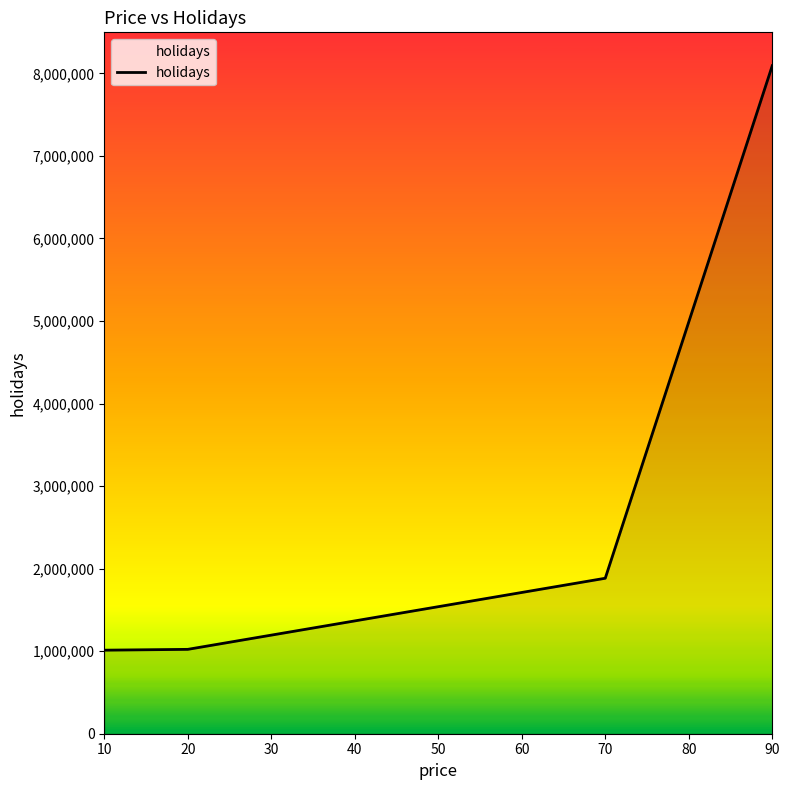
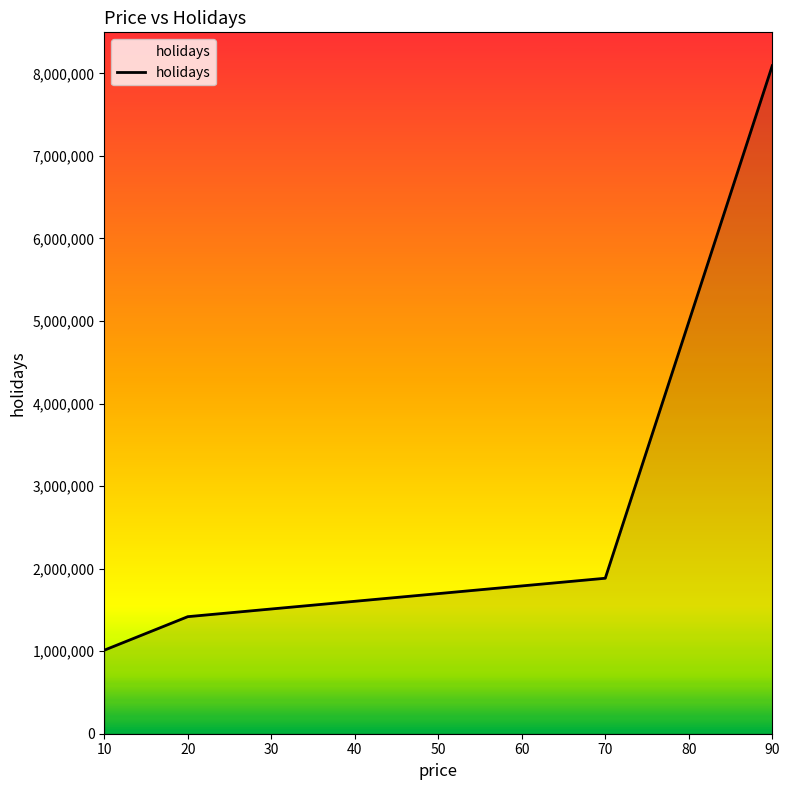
  {
    "10": "1,000,000",
-   "20": "1,000,000",
+   "20": "1,400,000",
    "70": "1,900,000",
    "90": "8,100,000"
  }
